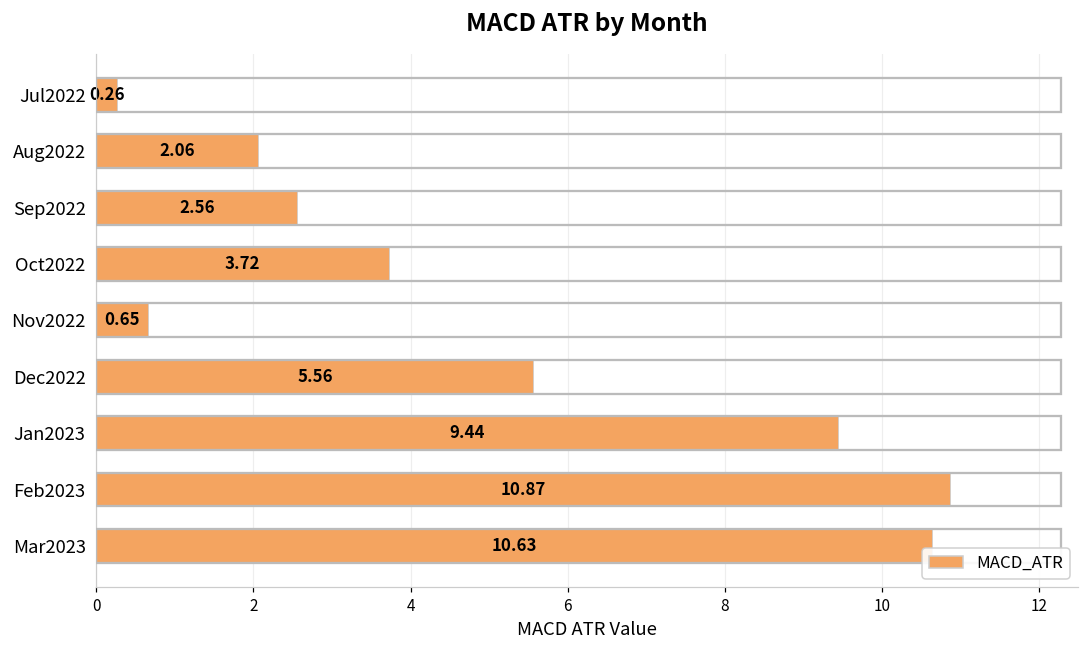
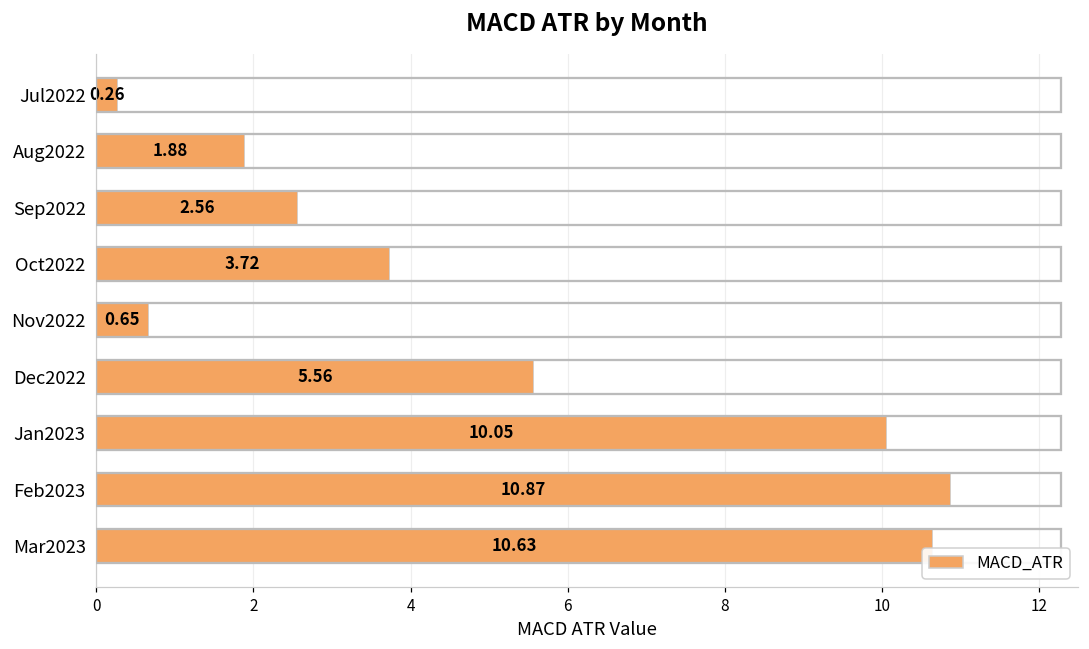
  {
    "Jul2022": 0.26,
-   "Aug2022": 2.06,
+   "Aug2022": 1.88,
    "Sep2022": 2.56,
    "Oct2022": 3.72,
    "Nov2022": 0.65,
    "Dec2022": 5.56,
-   "Jan2023": 9.44,
+   "Jan2023": 10.05,
    "Feb2023": 10.87,
    "Mar2023": 10.63
  }
